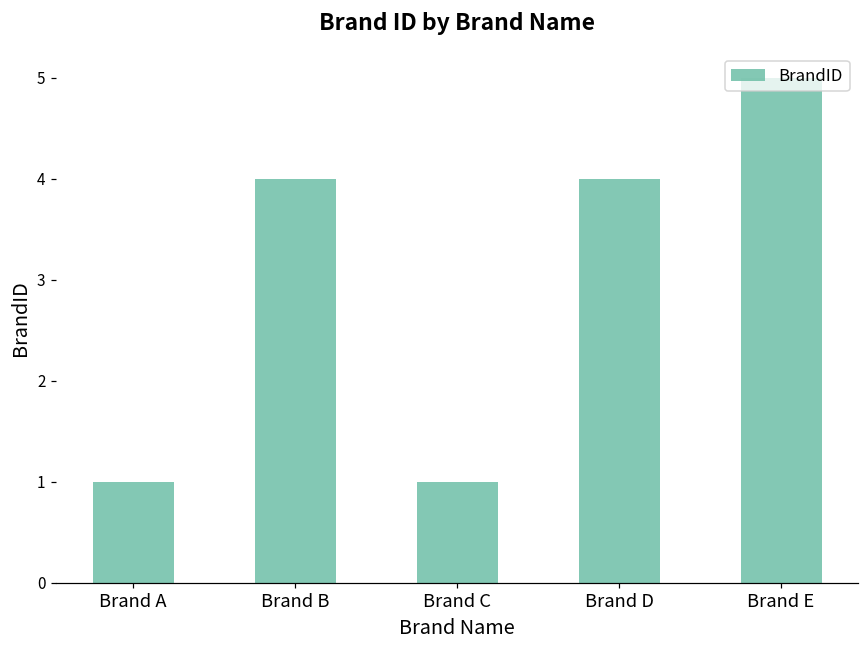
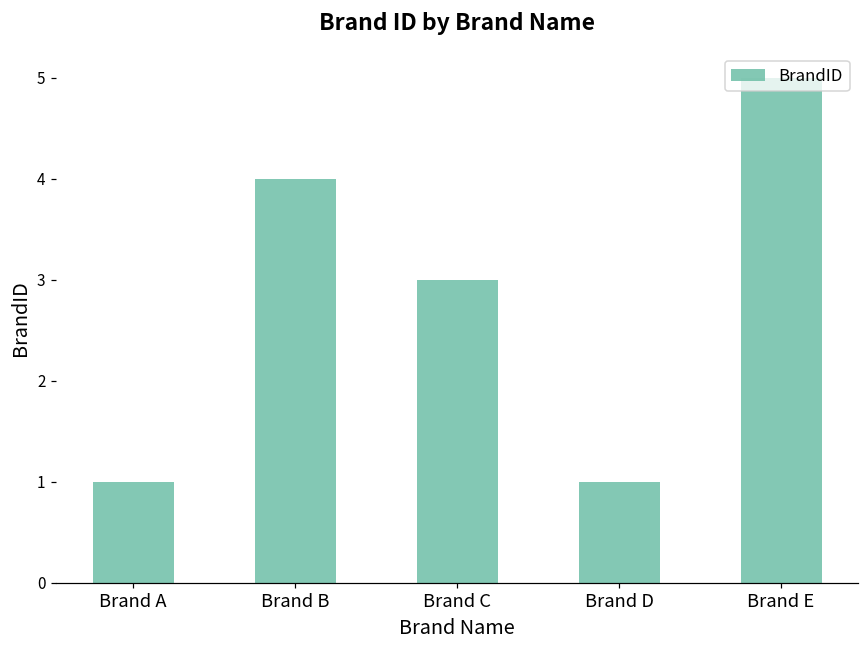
  {
    "Brand A": 1,
    "Brand B": 4,
-   "Brand C": 1,
-   "Brand D": 4
+   "Brand C": 3,
+   "Brand D": 1
  }
